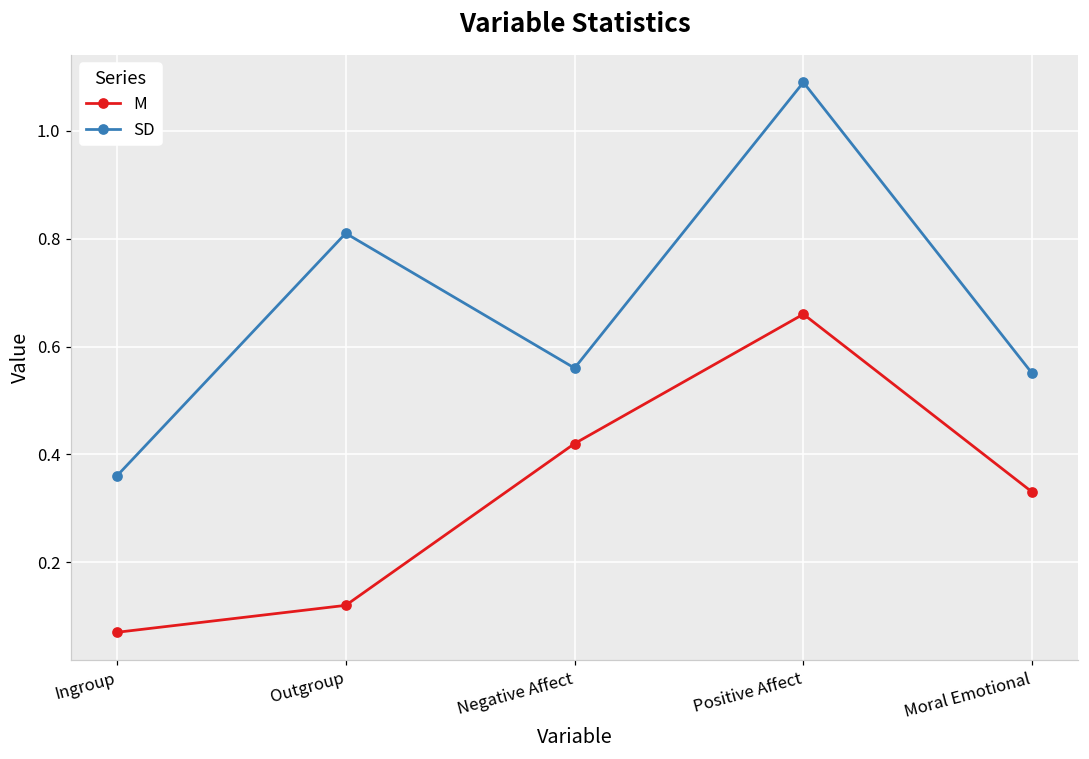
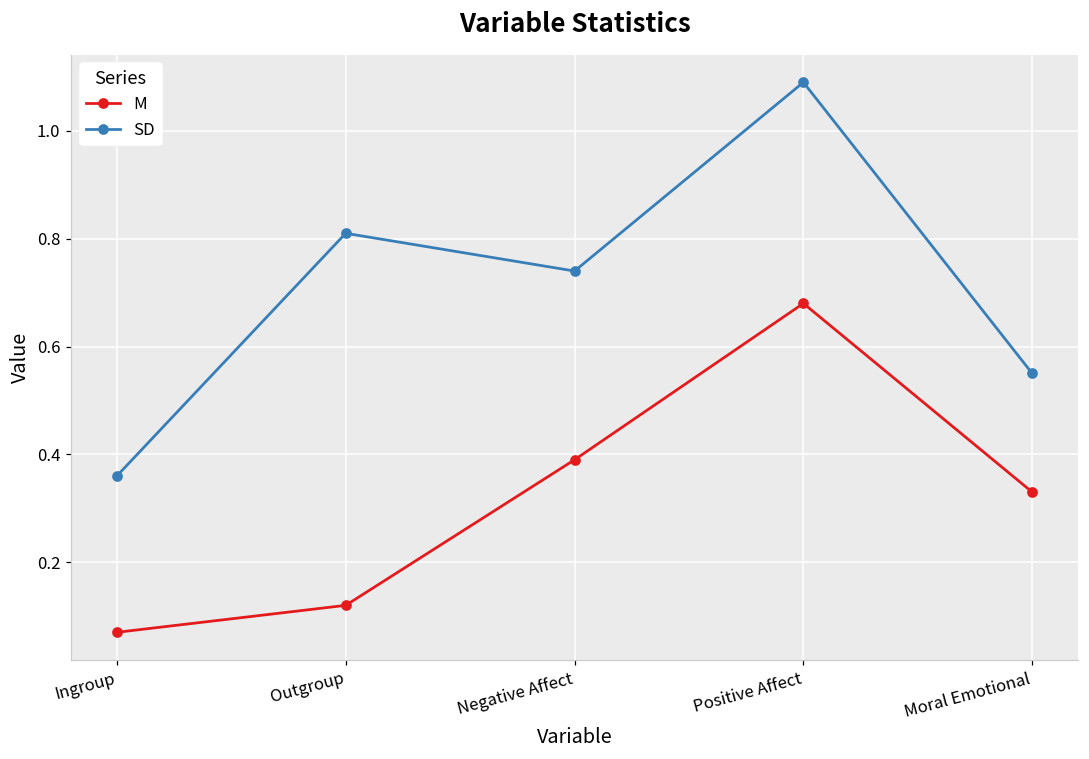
  {
    "M": {
      "Ingroup": 0.07,
      "Outgroup": 0.12,
-     "Negative Affect": 0.42,
-     "Positive Affect": 0.66,
+     "Negative Affect": 0.39,
+     "Positive Affect": 0.68,
      "Moral Emotional": 0.33
    },
    "SD": {
      "Ingroup": 0.36,
      "Outgroup": 0.81,
-     "Negative Affect": 0.56,
+     "Negative Affect": 0.74,
      "Positive Affect": 1.09,
      "Moral Emotional": 0.55
    }
  }
